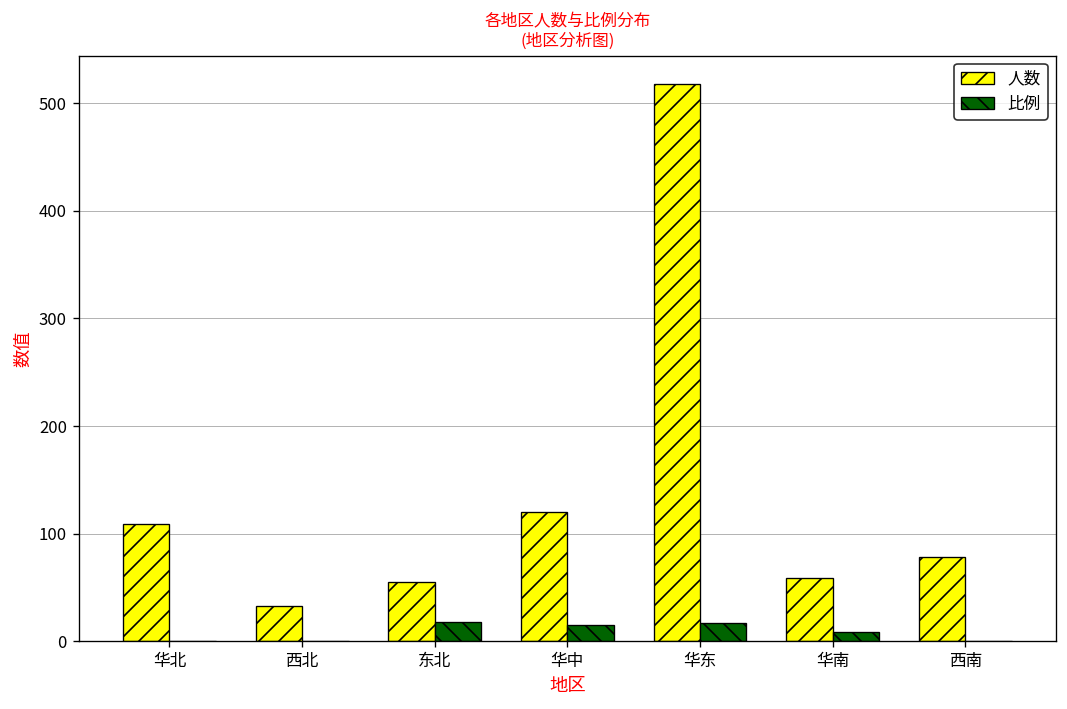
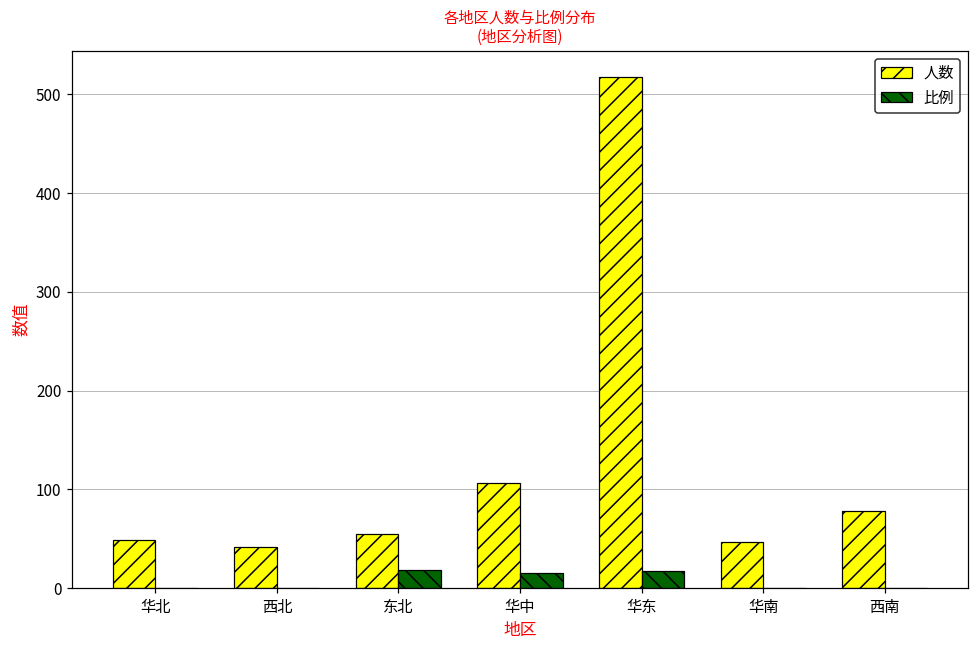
  {
    "人数": {
-     "华北": 110,
-     "西北": 30,
+     "华北": 50,
+     "西北": 40,
      "东北": 60,
-     "华中": 120,
+     "华中": 110,
      "华东": 520,
-     "华南": 60,
+     "华南": 50,
      "西南": 80
    },
    "比例": {
      "东北": 20,
      "华中": 20,
      "华东": 20,
-     "华南": 10
+     "华南": 0
    }
  }
